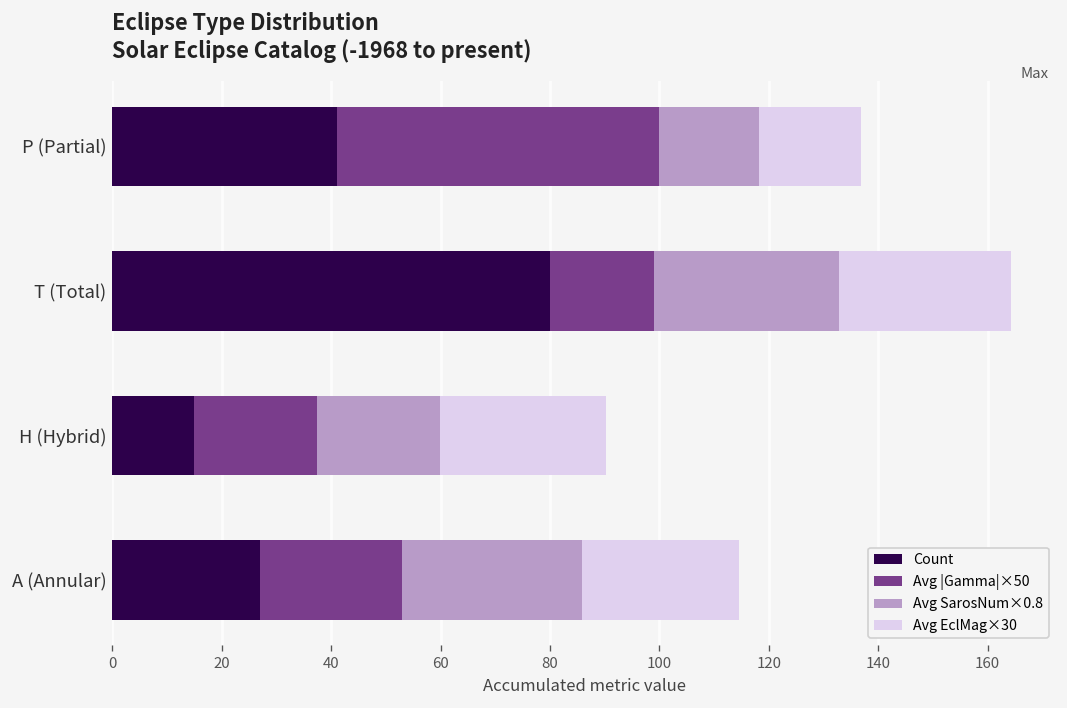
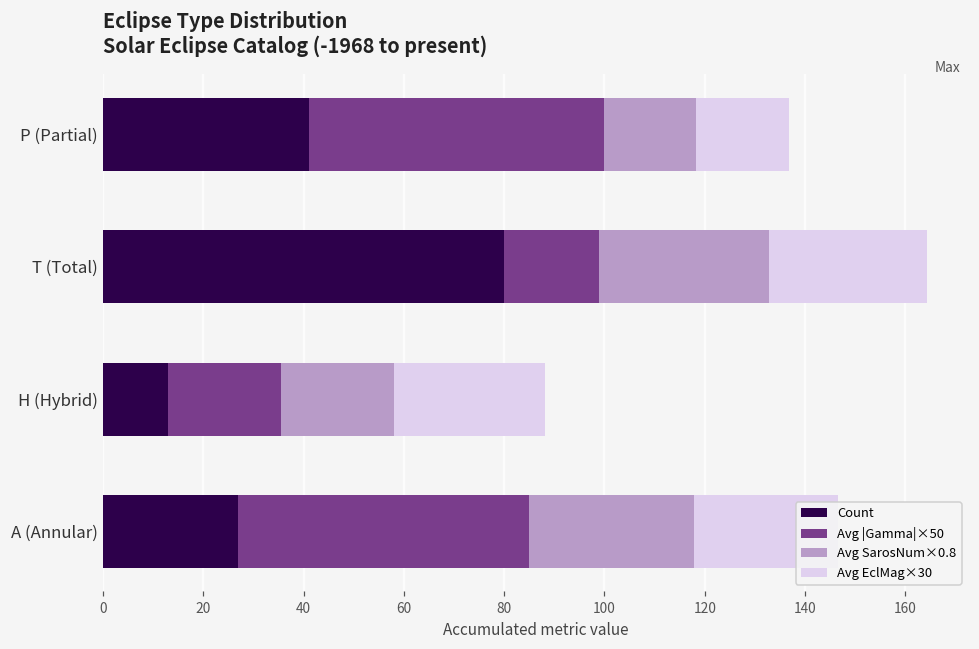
  {
    "Count": {
      "P (Partial)": 41,
      "T (Total)": 80,
-     "H (Hybrid)": 15,
+     "H (Hybrid)": 13,
      "A (Annular)": 27
    },
    "Avg |Gamma|×50": {
      "P (Partial)": 59,
      "T (Total)": 19,
      "H (Hybrid)": 23,
-     "A (Annular)": 26
+     "A (Annular)": 58
    },
    "Avg SarosNum×0.8": {
      "P (Partial)": 18,
      "T (Total)": 34,
      "H (Hybrid)": 22,
      "A (Annular)": 33
    },
    "Avg EclMag×30": {
      "P (Partial)": 19,
      "T (Total)": 31,
      "H (Hybrid)": 30
    }
  }
